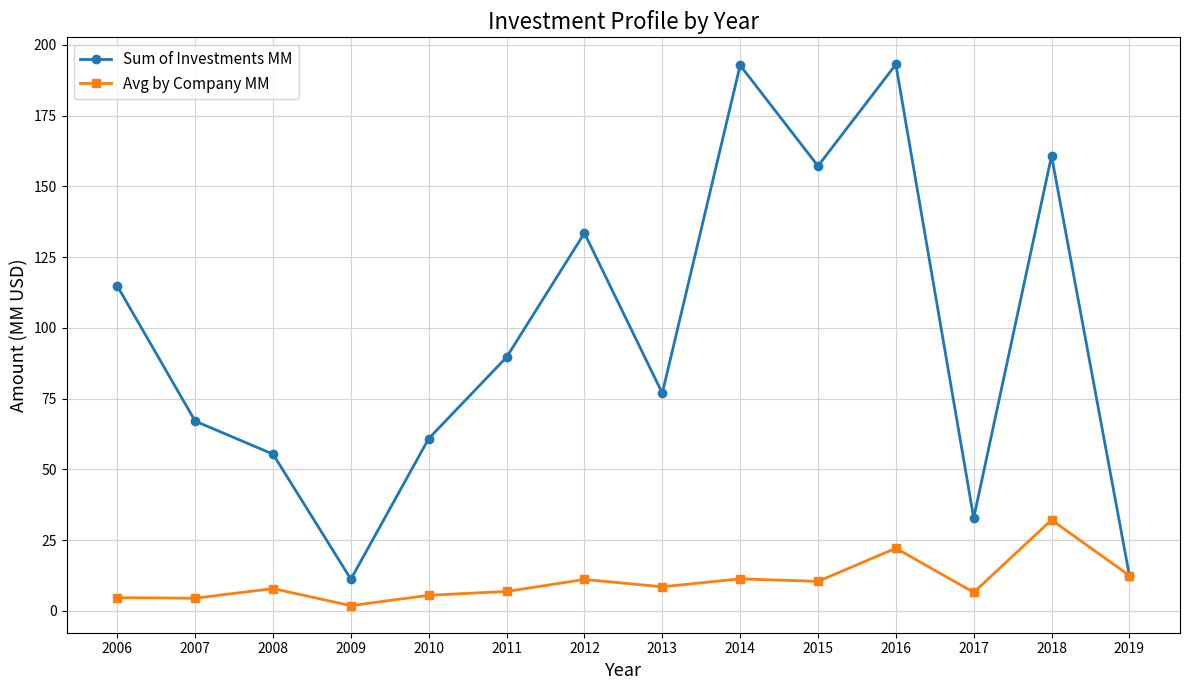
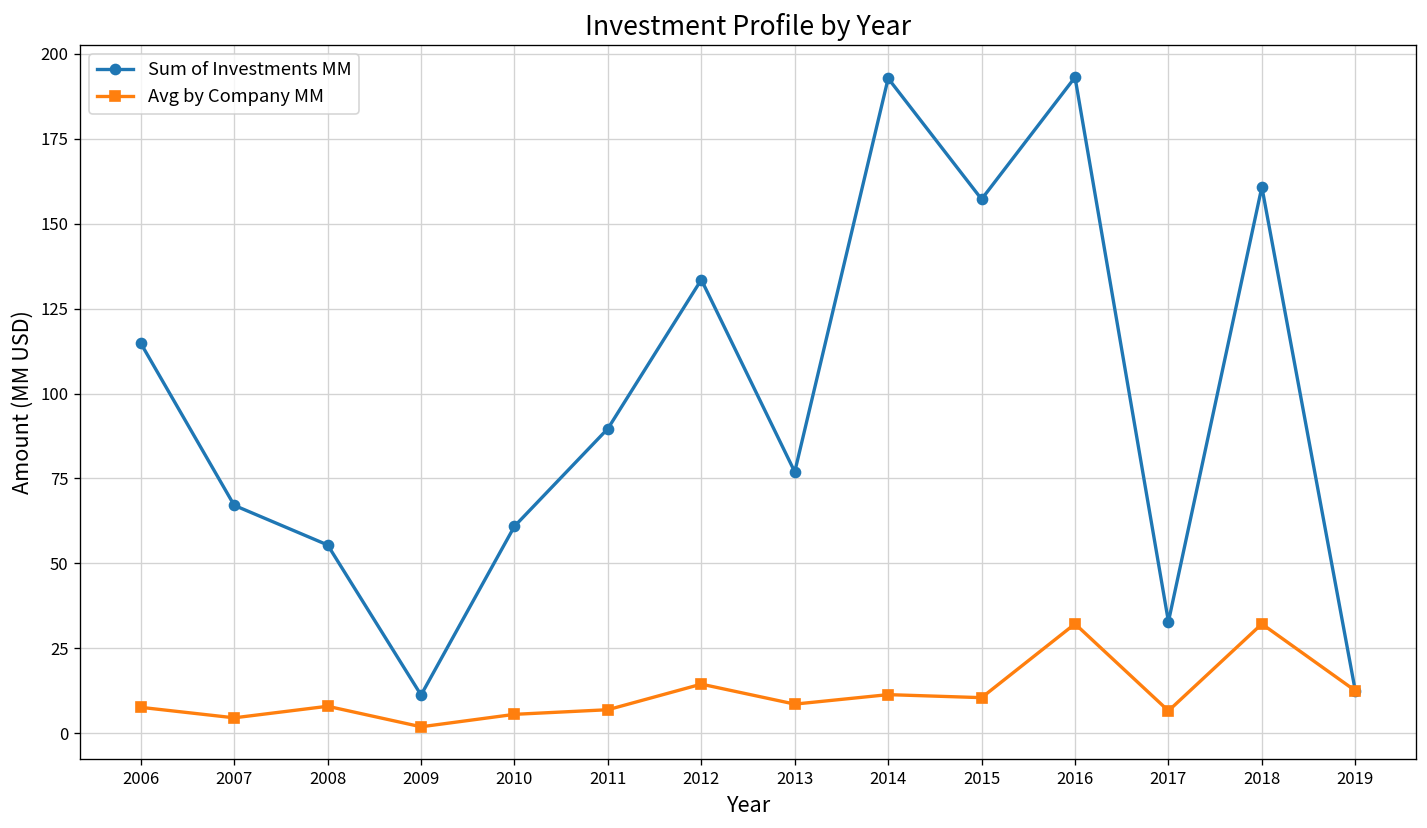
  {
    "Sum of Investments MM": {
      "2006": 115,
      "2007": 67,
      "2008": 55,
      "2009": 11,
      "2010": 61,
      "2011": 90,
      "2012": 134,
      "2013": 77,
      "2014": 193,
      "2015": 157,
      "2016": 193,
      "2017": 33,
      "2018": 161
    },
    "Avg by Company MM": {
-     "2006": 5,
+     "2006": 8,
      "2007": 5,
      "2008": 8,
      "2009": 2,
      "2010": 6,
      "2011": 7,
-     "2012": 11,
+     "2012": 14,
      "2013": 9,
      "2014": 11,
      "2015": 10,
-     "2016": 22,
+     "2016": 32,
      "2017": 7,
      "2018": 32
    }
  }
